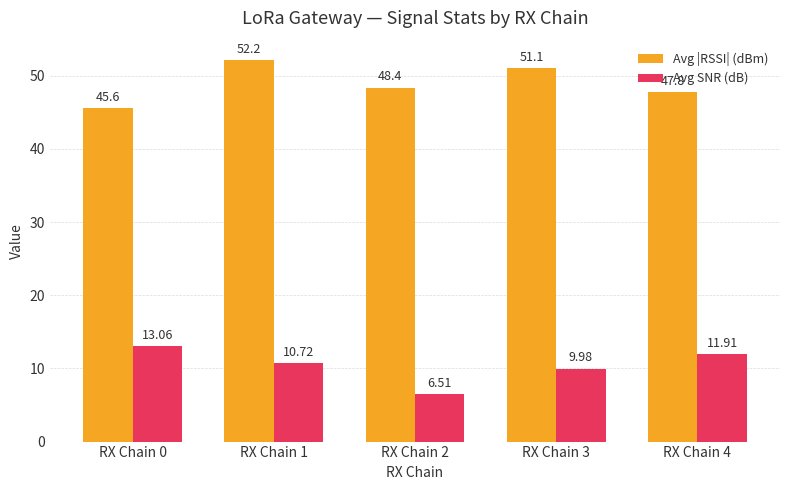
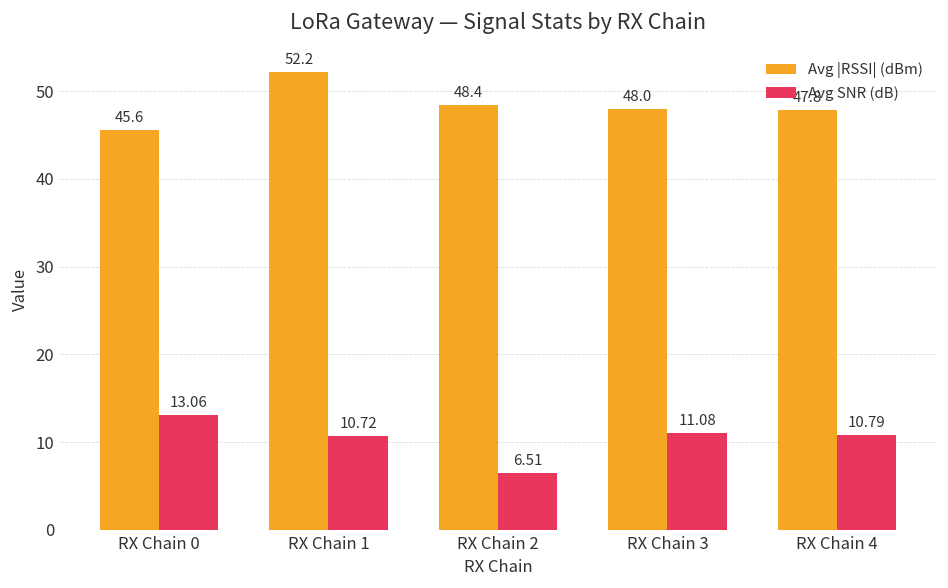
  {
    "Avg |RSSI| (dBm)": {
      "RX Chain 0": 45.6,
      "RX Chain 1": 52.2,
      "RX Chain 2": 48.4,
-     "RX Chain 3": 51.1,
+     "RX Chain 3": 48.0,
      "RX Chain 4": 47.8
    },
    "Avg SNR (dB)": {
      "RX Chain 0": 13.06,
      "RX Chain 1": 10.72,
      "RX Chain 2": 6.51,
-     "RX Chain 3": 9.98,
-     "RX Chain 4": 11.91
+     "RX Chain 3": 11.08,
+     "RX Chain 4": 10.79
    }
  }
